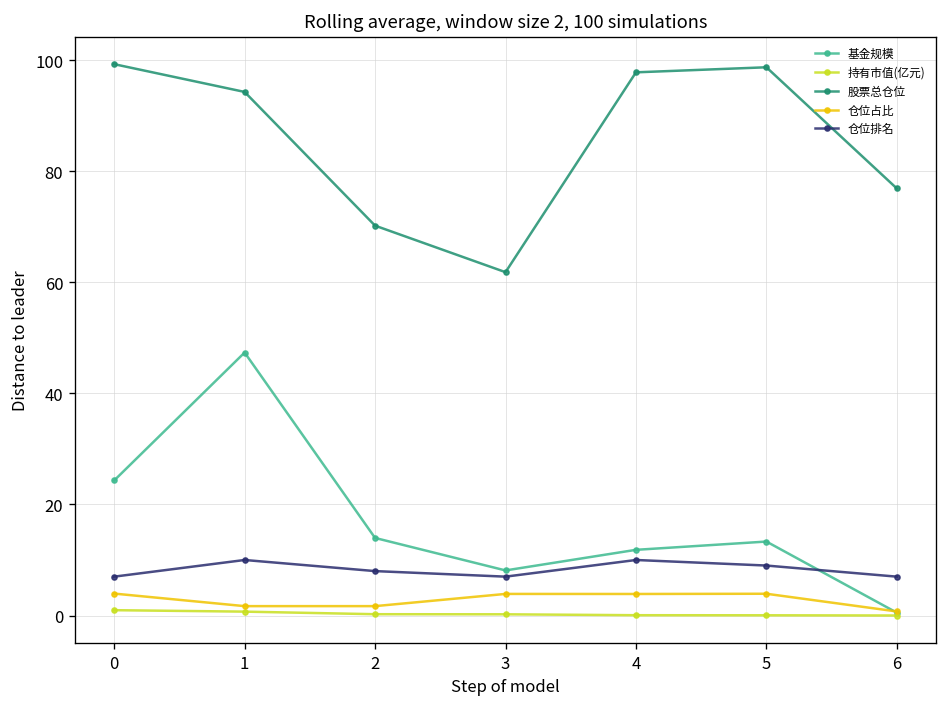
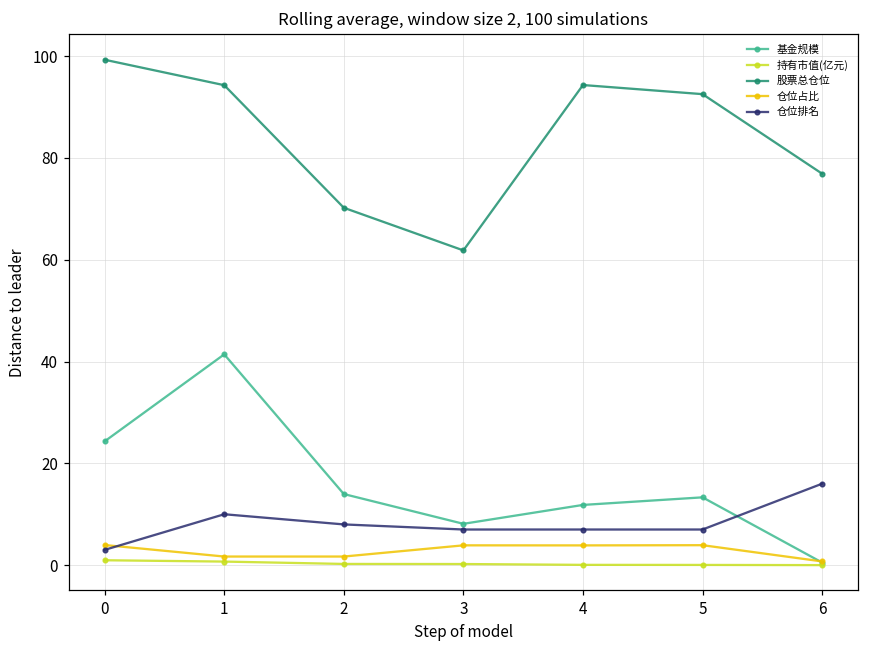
  {
    "基金规模": {
      "0": 24,
-     "1": 47,
+     "1": 41,
      "2": 14,
      "3": 8,
      "4": 12,
      "5": 13
    },
    "股票总仓位": {
      "0": 99,
      "1": 94,
      "2": 70,
      "3": 62,
-     "4": 98,
-     "5": 99,
+     "4": 94,
+     "5": 93,
      "6": 77
    },
    "仓位排名": {
-     "0": 7,
+     "0": 3,
      "1": 10,
      "2": 8,
      "3": 7,
-     "4": 10,
-     "5": 9,
-     "6": 7
+     "4": 7,
+     "5": 7,
+     "6": 16
    }
  }
